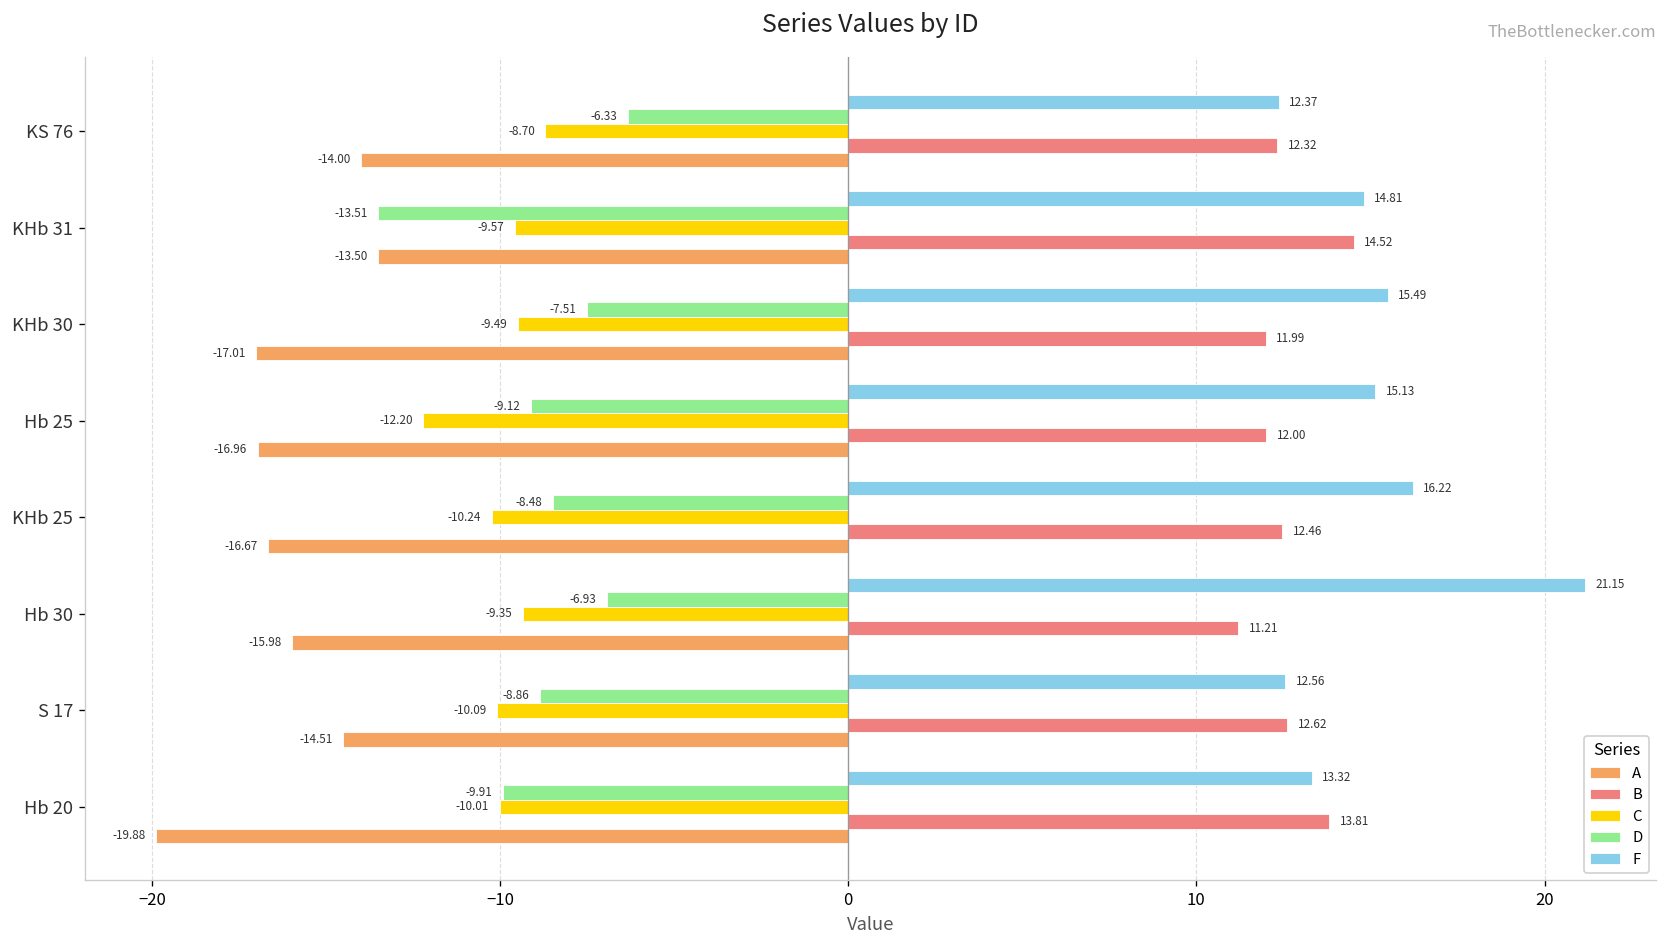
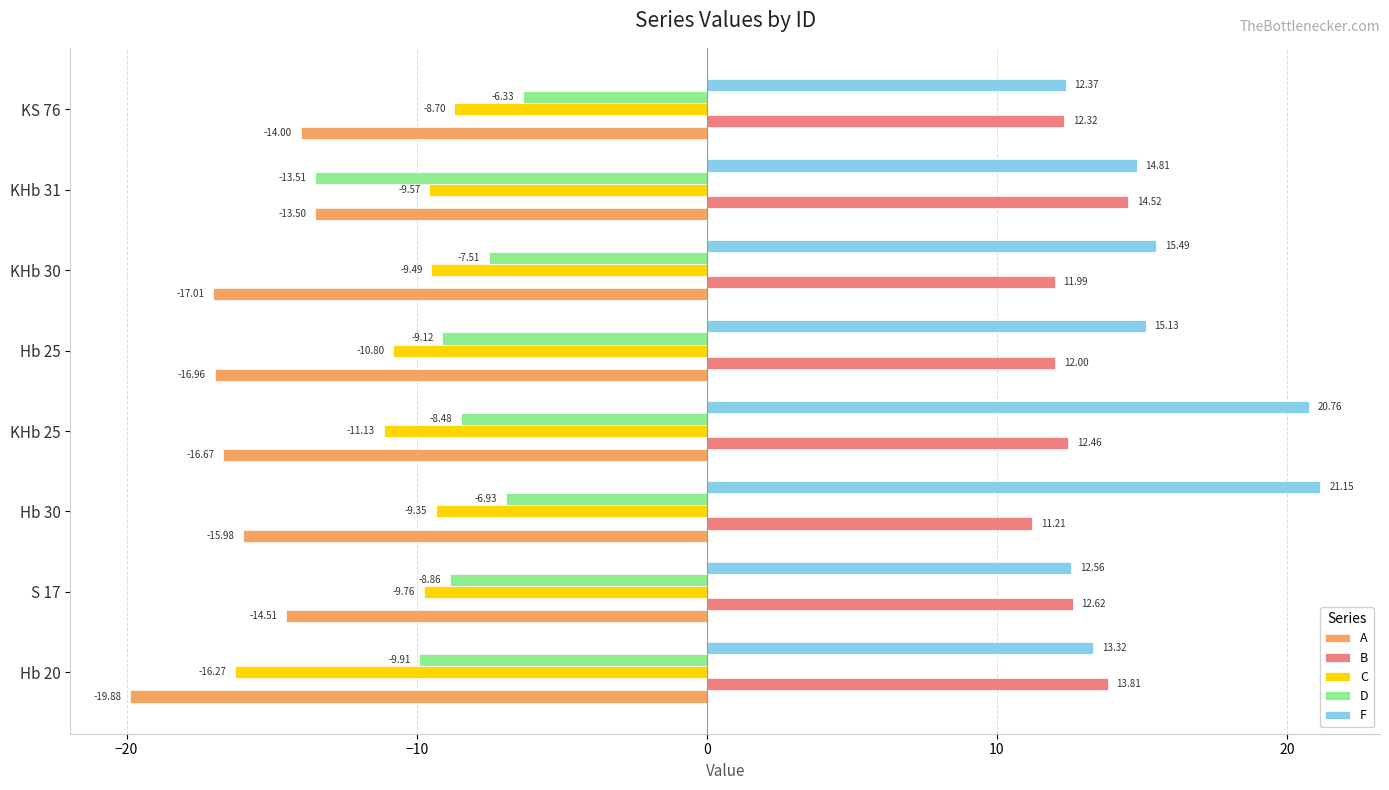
  {
    "C": {
      "KS 76": -8.70,
      "KHb 31": -9.57,
      "KHb 30": -9.49,
-     "Hb 25": -12.20,
-     "KHb 25": -10.24,
+     "Hb 25": -10.80,
+     "KHb 25": -11.13,
      "Hb 30": -9.35,
-     "S 17": -10.09,
-     "Hb 20": -10.01
+     "S 17": -9.76,
+     "Hb 20": -16.27
    },
    "D": {
      "KS 76": -6.33,
      "KHb 31": -13.51,
      "KHb 30": -7.51,
      "Hb 25": -9.12,
      "KHb 25": -8.48,
      "Hb 30": -6.93,
      "S 17": -8.86,
      "Hb 20": -9.91
    },
    "F": {
      "KS 76": 12.37,
      "KHb 31": 14.81,
      "KHb 30": 15.49,
      "Hb 25": 15.13,
-     "KHb 25": 16.22,
+     "KHb 25": 20.76,
      "Hb 30": 21.15,
      "S 17": 12.56,
      "Hb 20": 13.32
    }
  }
